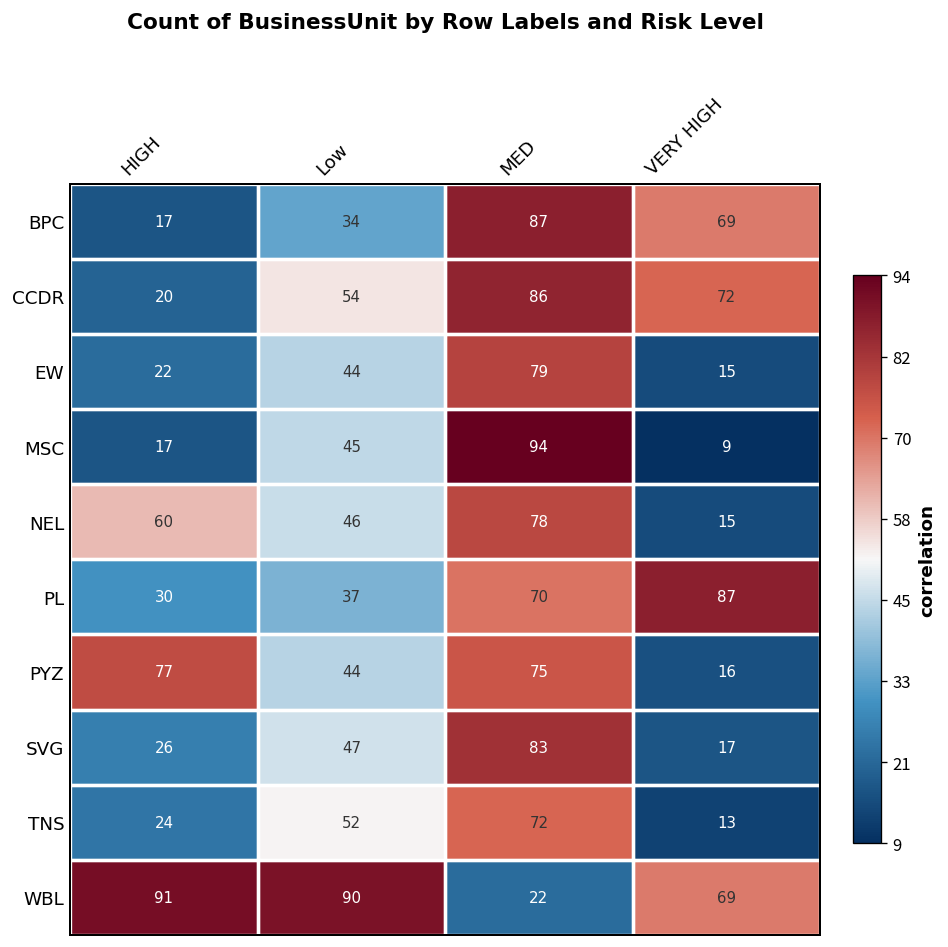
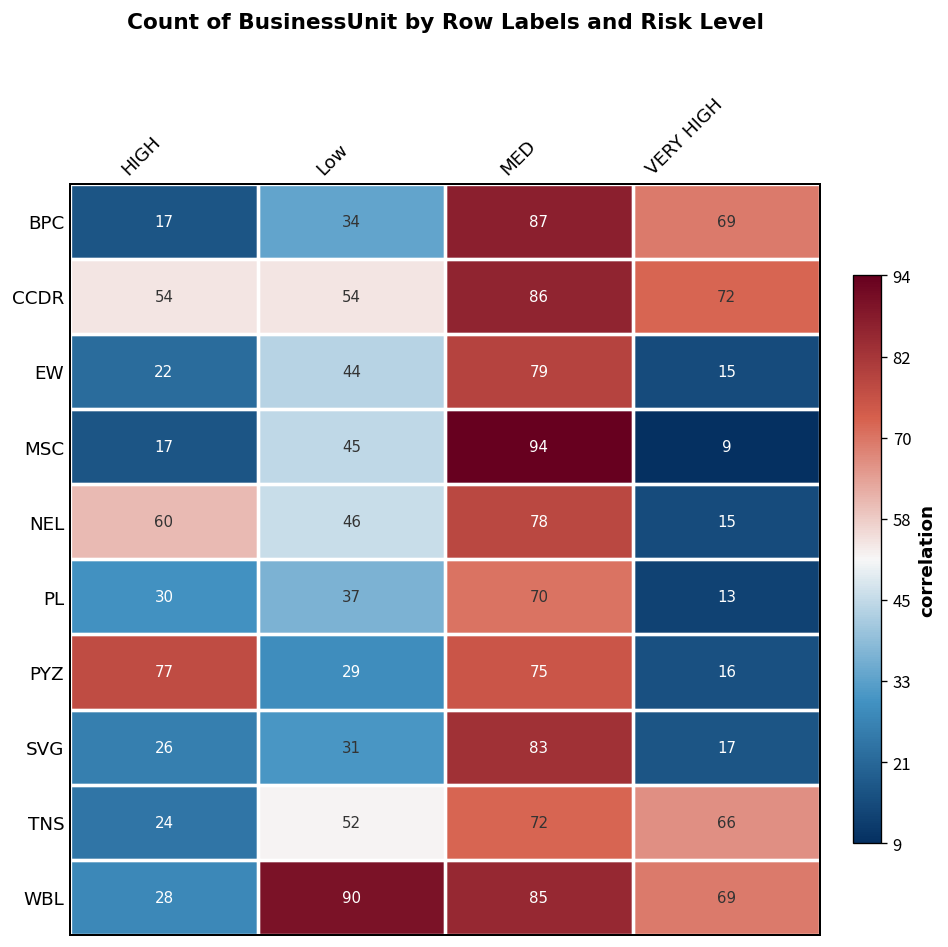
  {
    "BPC": {
      "HIGH": 17,
      "Low": 34,
      "MED": 87,
      "VERY HIGH": 69
    },
    "CCDR": {
-     "HIGH": 20,
+     "HIGH": 54,
      "Low": 54,
      "MED": 86,
      "VERY HIGH": 72
    },
    "EW": {
      "HIGH": 22,
      "Low": 44,
      "MED": 79,
      "VERY HIGH": 15
    },
    "MSC": {
      "HIGH": 17,
      "Low": 45,
      "MED": 94,
      "VERY HIGH": 9
    },
    "NEL": {
      "HIGH": 60,
      "Low": 46,
      "MED": 78,
      "VERY HIGH": 15
    },
    "PL": {
      "HIGH": 30,
      "Low": 37,
      "MED": 70,
-     "VERY HIGH": 87
+     "VERY HIGH": 13
    },
    "PYZ": {
      "HIGH": 77,
-     "Low": 44,
+     "Low": 29,
      "MED": 75,
      "VERY HIGH": 16
    },
    "SVG": {
      "HIGH": 26,
-     "Low": 47,
+     "Low": 31,
      "MED": 83,
      "VERY HIGH": 17
    },
    "TNS": {
      "HIGH": 24,
      "Low": 52,
      "MED": 72,
-     "VERY HIGH": 13
+     "VERY HIGH": 66
    },
    "WBL": {
-     "HIGH": 91,
+     "HIGH": 28,
      "Low": 90,
-     "MED": 22,
+     "MED": 85,
      "VERY HIGH": 69
    }
  }
